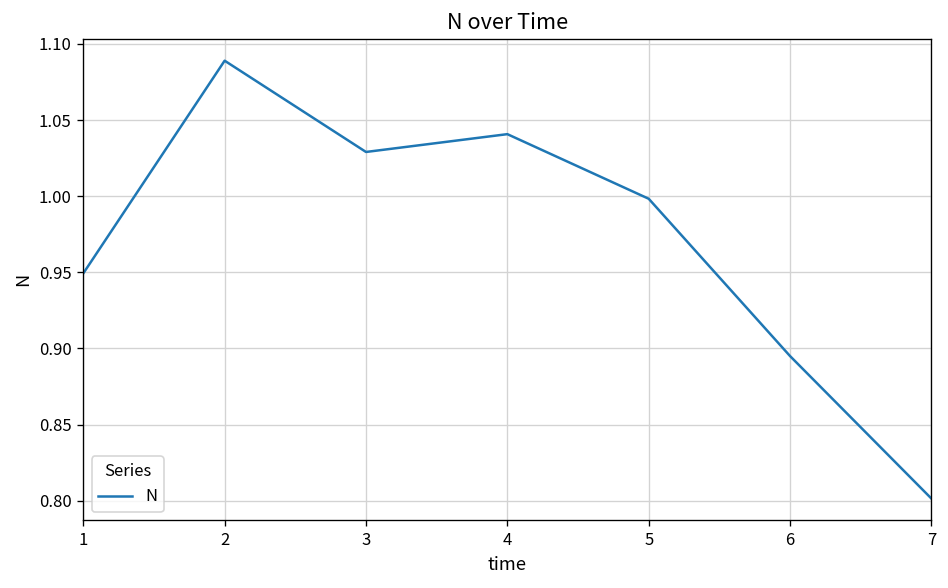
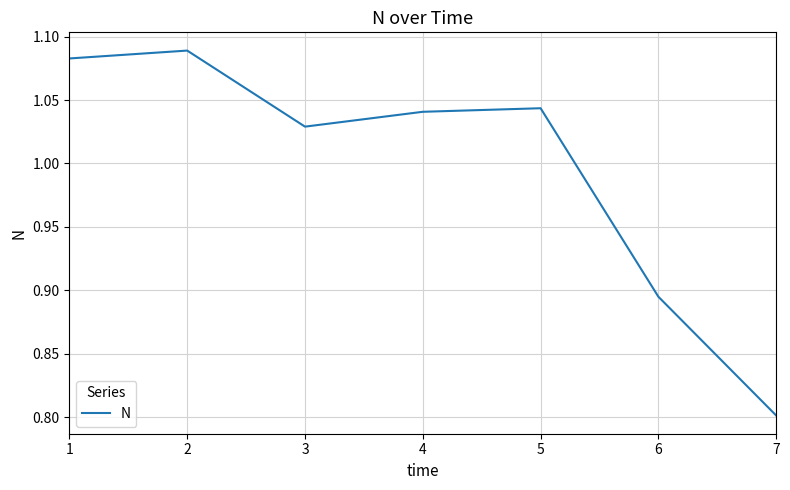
  {
-   "1": 0.949,
+   "1": 1.083,
    "2": 1.089,
    "3": 1.029,
    "4": 1.041,
-   "5": 0.998,
+   "5": 1.044,
    "6": 0.895,
    "7": 0.801
  }
